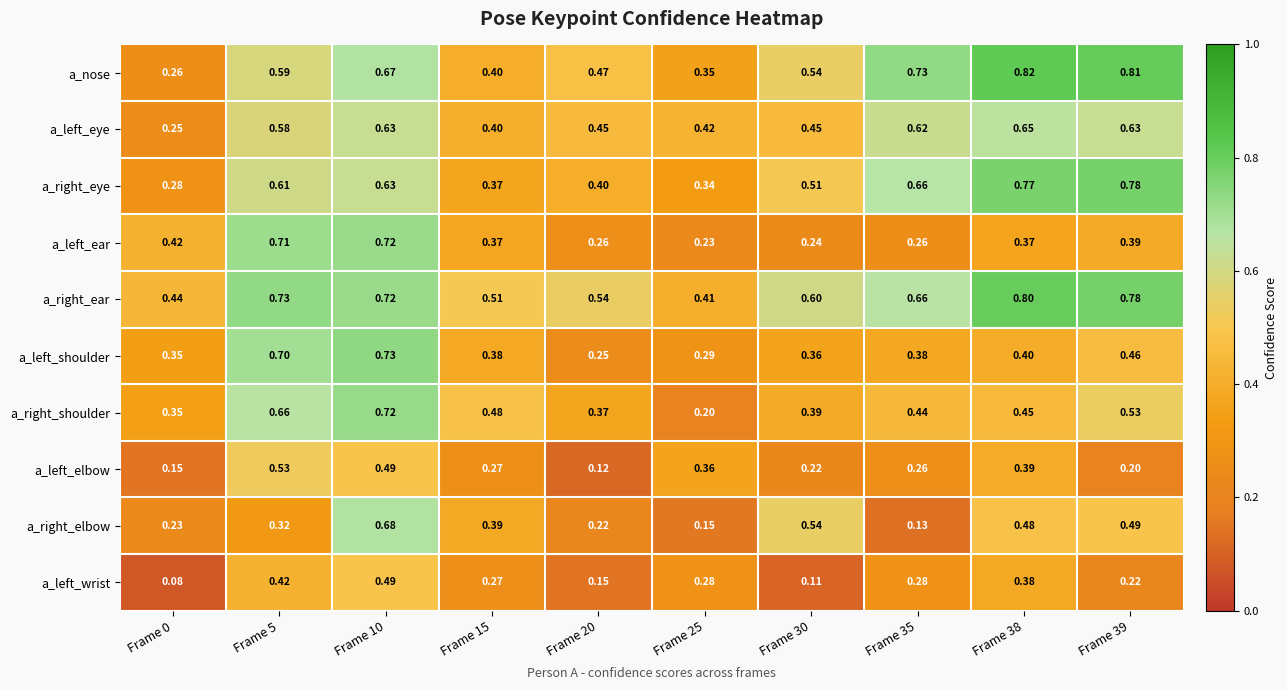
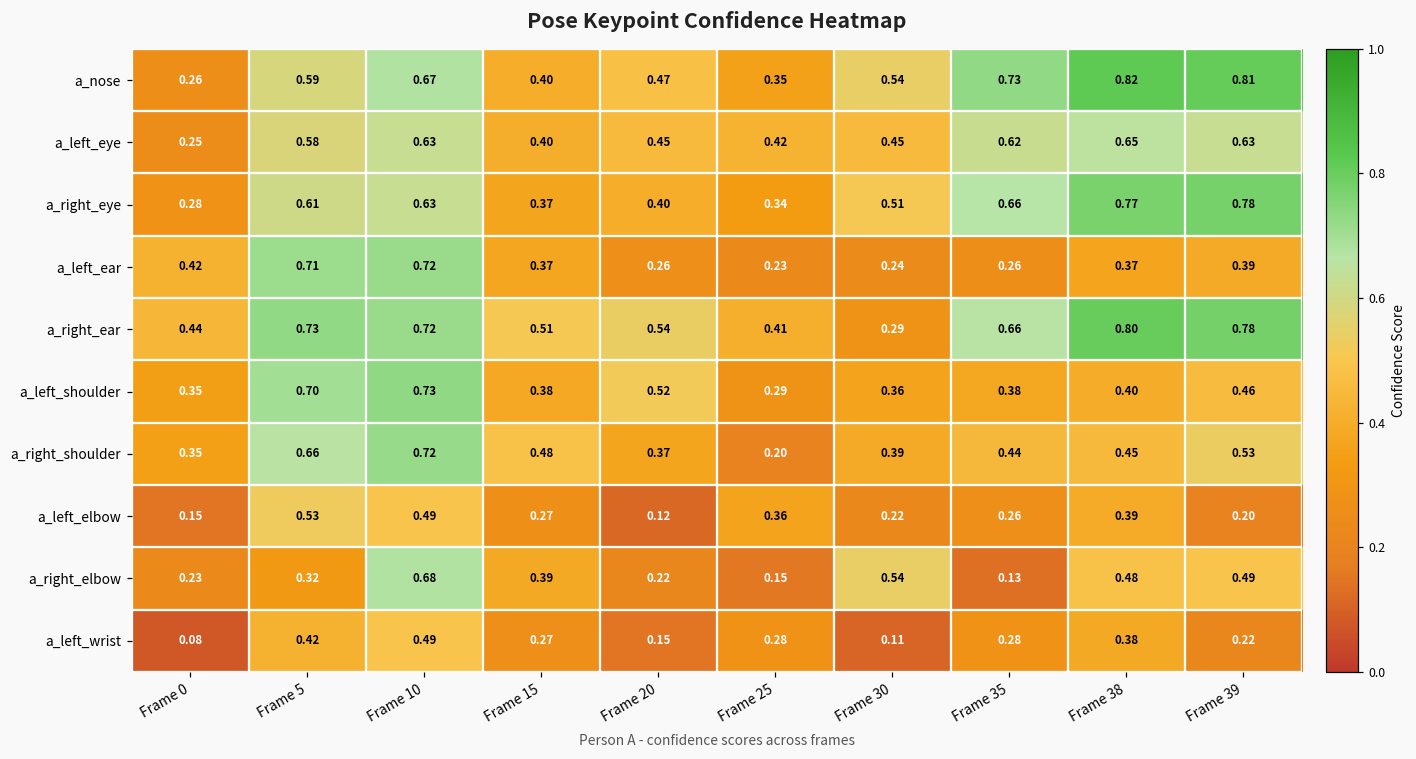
  {
    "a_nose": {
      "Frame 0": 0.26,
      "Frame 5": 0.59,
      "Frame 10": 0.67,
      "Frame 15": 0.40,
      "Frame 20": 0.47,
      "Frame 25": 0.35,
      "Frame 30": 0.54,
      "Frame 35": 0.73,
      "Frame 38": 0.82,
      "Frame 39": 0.81
    },
    "a_left_eye": {
      "Frame 0": 0.25,
      "Frame 5": 0.58,
      "Frame 10": 0.63,
      "Frame 15": 0.40,
      "Frame 20": 0.45,
      "Frame 25": 0.42,
      "Frame 30": 0.45,
      "Frame 35": 0.62,
      "Frame 38": 0.65,
      "Frame 39": 0.63
    },
    "a_right_eye": {
      "Frame 0": 0.28,
      "Frame 5": 0.61,
      "Frame 10": 0.63,
      "Frame 15": 0.37,
      "Frame 20": 0.40,
      "Frame 25": 0.34,
      "Frame 30": 0.51,
      "Frame 35": 0.66,
      "Frame 38": 0.77,
      "Frame 39": 0.78
    },
    "a_left_ear": {
      "Frame 0": 0.42,
      "Frame 5": 0.71,
      "Frame 10": 0.72,
      "Frame 15": 0.37,
      "Frame 20": 0.26,
      "Frame 25": 0.23,
      "Frame 30": 0.24,
      "Frame 35": 0.26,
      "Frame 38": 0.37,
      "Frame 39": 0.39
    },
    "a_right_ear": {
      "Frame 0": 0.44,
      "Frame 5": 0.73,
      "Frame 10": 0.72,
      "Frame 15": 0.51,
      "Frame 20": 0.54,
      "Frame 25": 0.41,
-     "Frame 30": 0.60,
+     "Frame 30": 0.29,
      "Frame 35": 0.66,
      "Frame 38": 0.80,
      "Frame 39": 0.78
    },
    "a_left_shoulder": {
      "Frame 0": 0.35,
      "Frame 5": 0.70,
      "Frame 10": 0.73,
      "Frame 15": 0.38,
-     "Frame 20": 0.25,
+     "Frame 20": 0.52,
      "Frame 25": 0.29,
      "Frame 30": 0.36,
      "Frame 35": 0.38,
      "Frame 38": 0.40,
      "Frame 39": 0.46
    },
    "a_right_shoulder": {
      "Frame 0": 0.35,
      "Frame 5": 0.66,
      "Frame 10": 0.72,
      "Frame 15": 0.48,
      "Frame 20": 0.37,
      "Frame 25": 0.20,
      "Frame 30": 0.39,
      "Frame 35": 0.44,
      "Frame 38": 0.45,
      "Frame 39": 0.53
    },
    "a_left_elbow": {
      "Frame 0": 0.15,
      "Frame 5": 0.53,
      "Frame 10": 0.49,
      "Frame 15": 0.27,
      "Frame 20": 0.12,
      "Frame 25": 0.36,
      "Frame 30": 0.22,
      "Frame 35": 0.26,
      "Frame 38": 0.39,
      "Frame 39": 0.20
    },
    "a_right_elbow": {
      "Frame 0": 0.23,
      "Frame 5": 0.32,
      "Frame 10": 0.68,
      "Frame 15": 0.39,
      "Frame 20": 0.22,
      "Frame 25": 0.15,
      "Frame 30": 0.54,
      "Frame 35": 0.13,
      "Frame 38": 0.48,
      "Frame 39": 0.49
    },
    "a_left_wrist": {
      "Frame 0": 0.08,
      "Frame 5": 0.42,
      "Frame 10": 0.49,
      "Frame 15": 0.27,
      "Frame 20": 0.15,
      "Frame 25": 0.28,
      "Frame 30": 0.11,
      "Frame 35": 0.28,
      "Frame 38": 0.38,
      "Frame 39": 0.22
    }
  }
